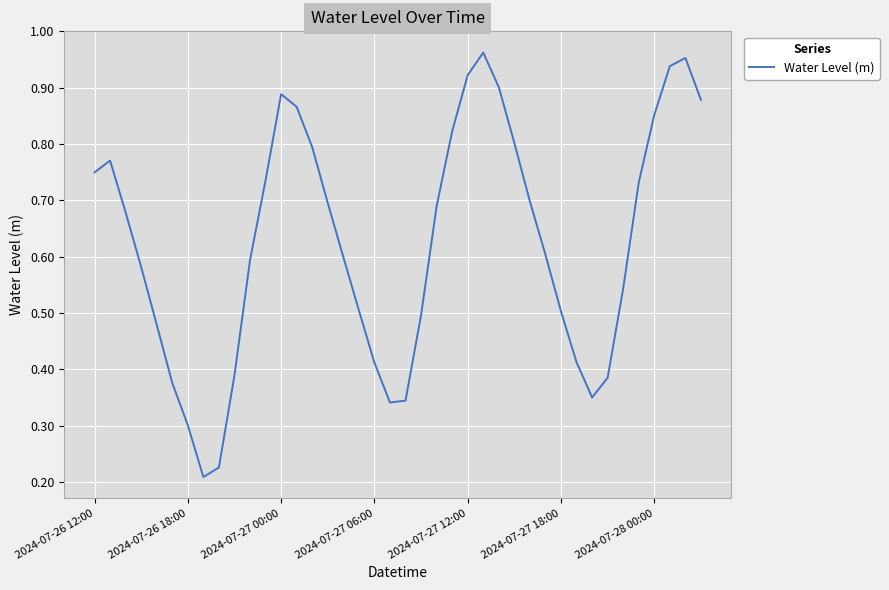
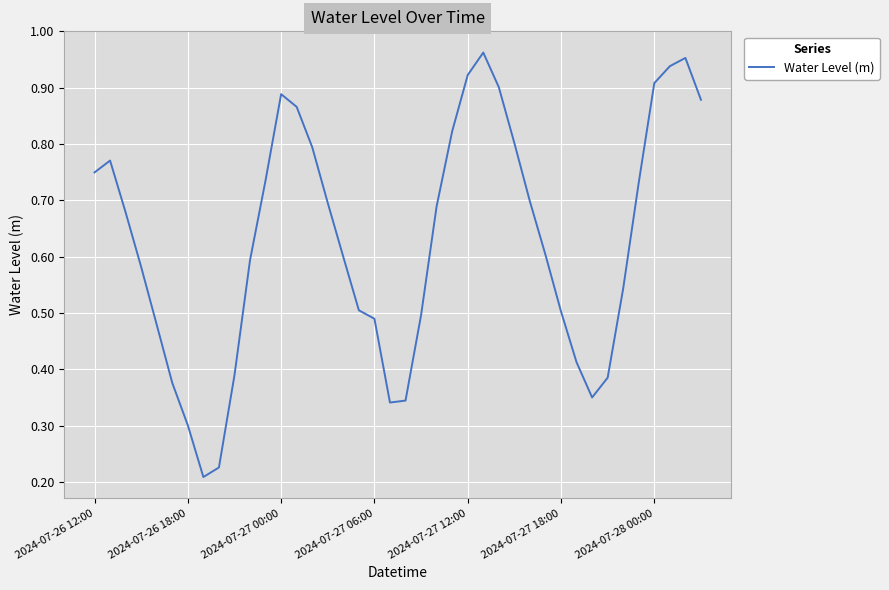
  {
    "2024-07-26 12:00": 0.75,
    "2024-07-26 18:00": 0.30,
    "2024-07-27 00:00": 0.89,
-   "2024-07-27 06:00": 0.41,
+   "2024-07-27 06:00": 0.49,
    "2024-07-27 12:00": 0.92,
    "2024-07-27 18:00": 0.50,
-   "2024-07-28 00:00": 0.85
+   "2024-07-28 00:00": 0.91
  }
